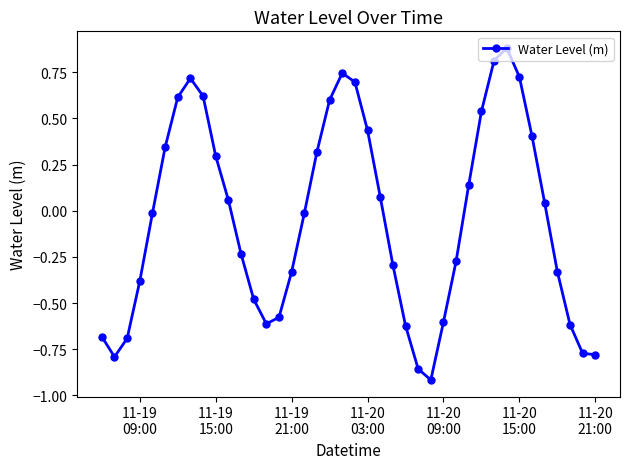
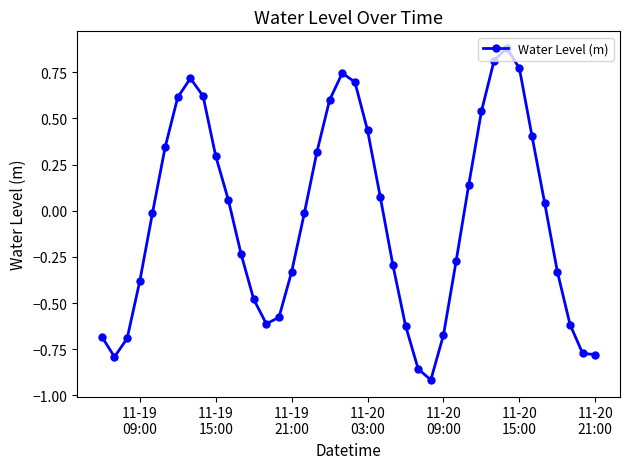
  {
    "11-19 09:00": -0.38,
    "11-19 15:00": 0.30,
    "11-19 21:00": -0.33,
    "11-20 03:00": 0.44,
-   "11-20 09:00": -0.60,
-   "11-20 15:00": 0.72,
+   "11-20 09:00": -0.67,
+   "11-20 15:00": 0.77,
    "11-20 21:00": -0.78
  }
